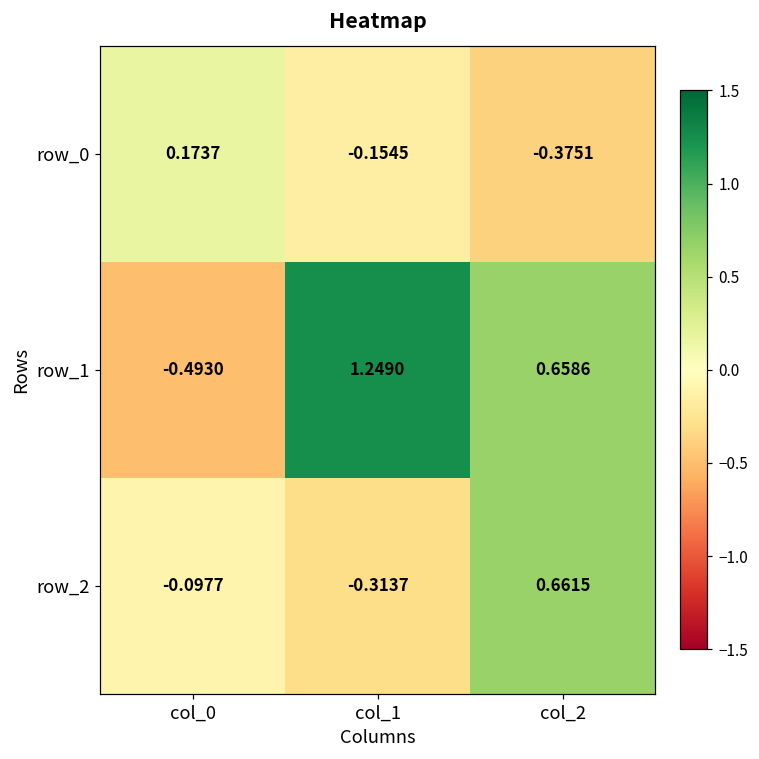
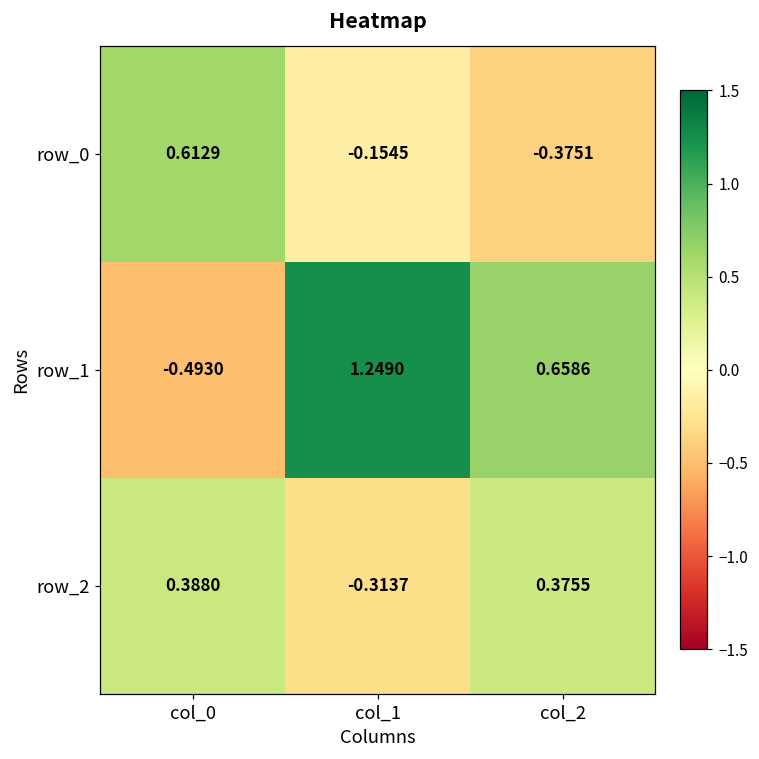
  {
    "row_0": {
-     "col_0": 0.1737,
+     "col_0": 0.6129,
      "col_1": -0.1545,
      "col_2": -0.3751
    },
    "row_1": {
      "col_0": -0.4930,
      "col_1": 1.2490,
      "col_2": 0.6586
    },
    "row_2": {
-     "col_0": -0.0977,
+     "col_0": 0.3880,
      "col_1": -0.3137,
-     "col_2": 0.6615
+     "col_2": 0.3755
    }
  }
